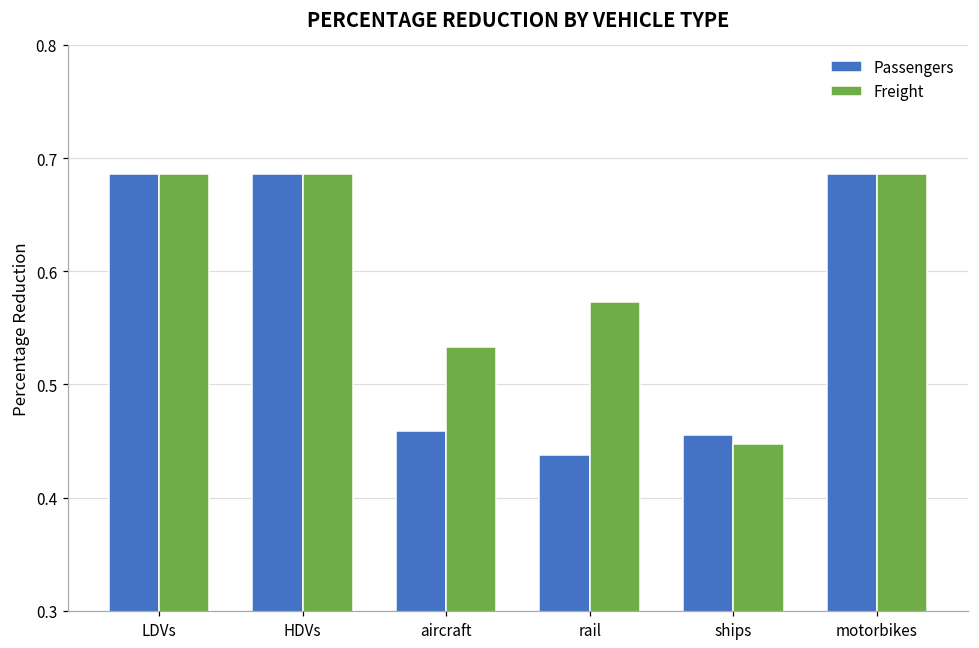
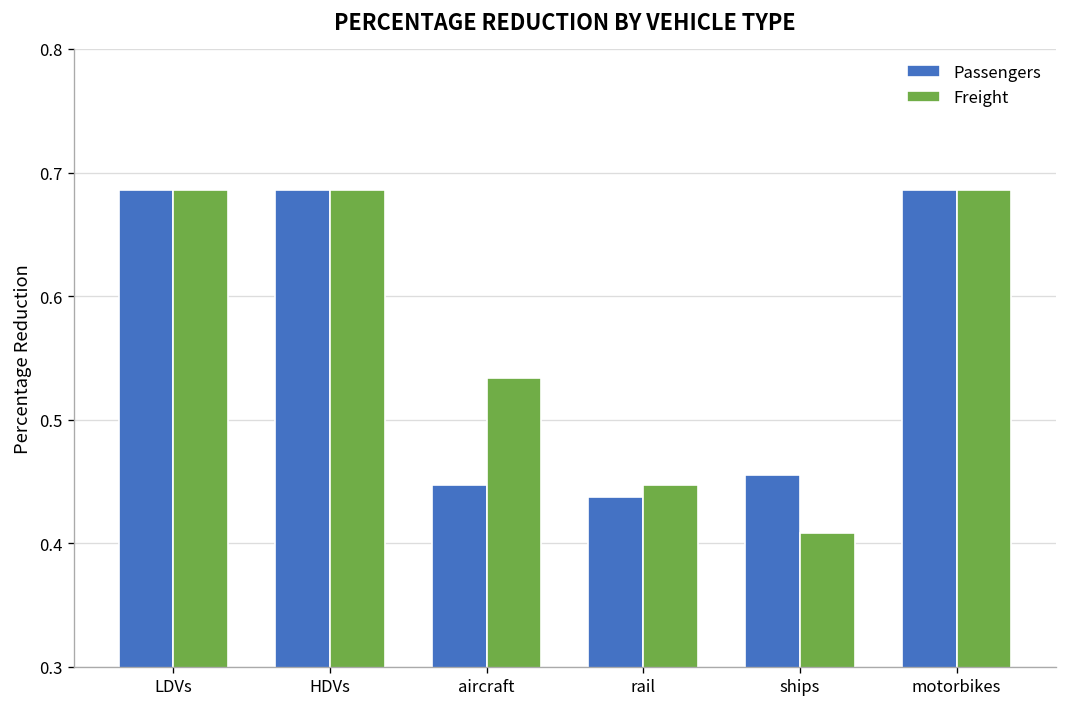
  {
    "Passengers": {
      "LDVs": 0.686,
      "HDVs": 0.686,
-     "aircraft": 0.459,
+     "aircraft": 0.447,
      "rail": 0.438,
      "ships": 0.455,
      "motorbikes": 0.686
    },
    "Freight": {
      "LDVs": 0.686,
      "HDVs": 0.686,
      "aircraft": 0.533,
-     "rail": 0.573,
-     "ships": 0.447,
+     "rail": 0.447,
+     "ships": 0.408,
      "motorbikes": 0.686
    }
  }
